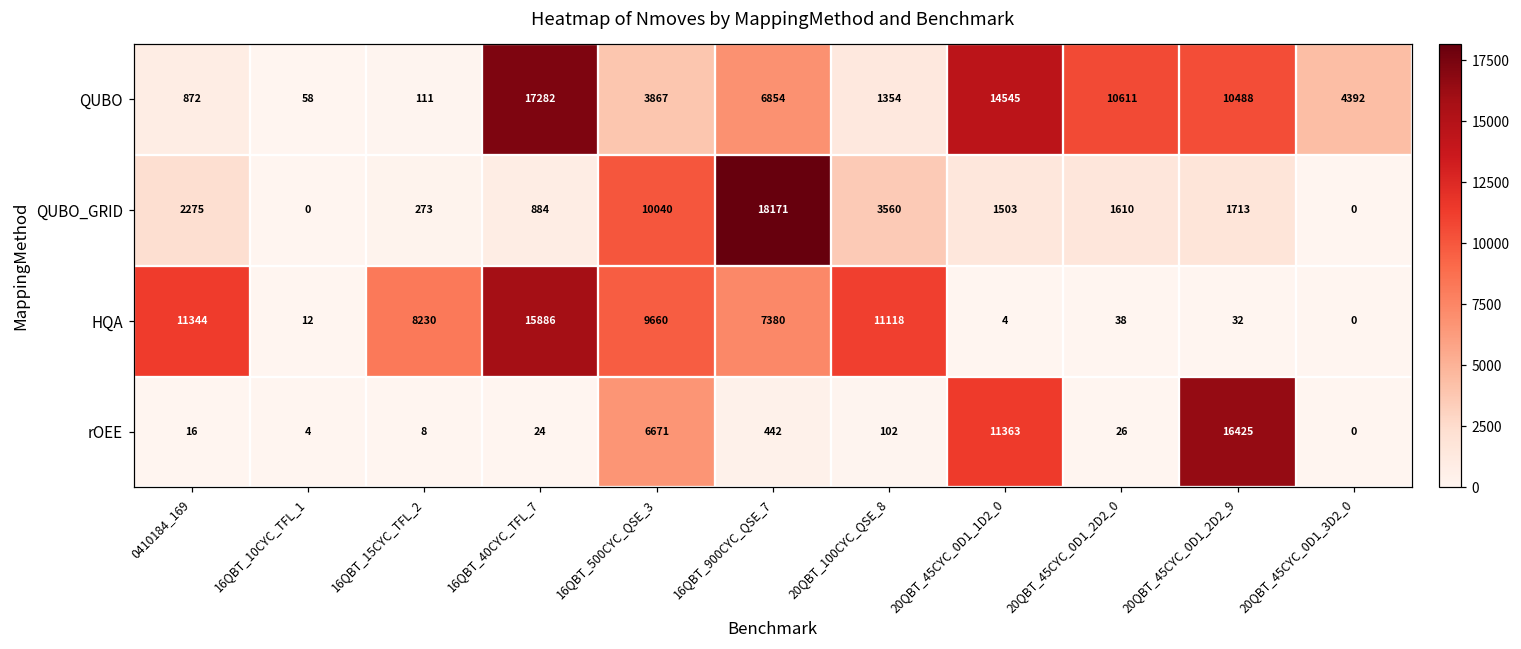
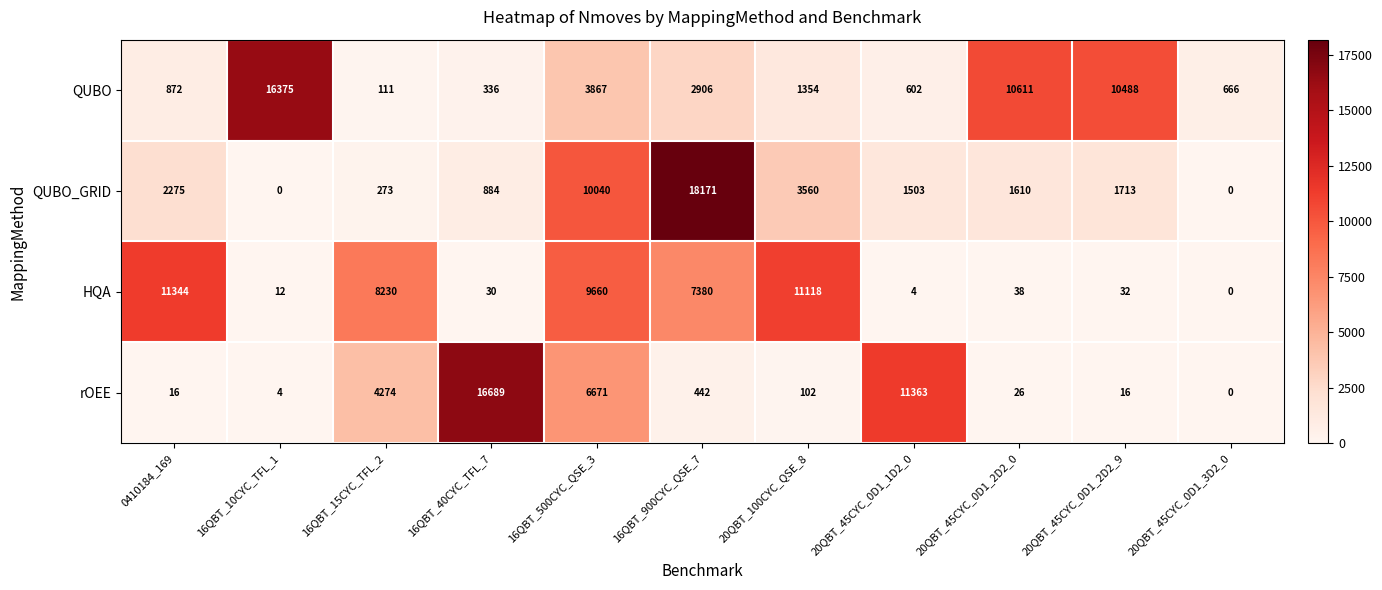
  {
    "QUBO": {
      "0410184_169": 872,
-     "16QBT_10CYC_TFL_1": 58,
+     "16QBT_10CYC_TFL_1": 16375,
      "16QBT_15CYC_TFL_2": 111,
-     "16QBT_40CYC_TFL_7": 17282,
+     "16QBT_40CYC_TFL_7": 336,
      "16QBT_500CYC_QSE_3": 3867,
-     "16QBT_900CYC_QSE_7": 6854,
+     "16QBT_900CYC_QSE_7": 2906,
      "20QBT_100CYC_QSE_8": 1354,
-     "20QBT_45CYC_0D1_1D2_0": 14545,
+     "20QBT_45CYC_0D1_1D2_0": 602,
      "20QBT_45CYC_0D1_2D2_0": 10611,
      "20QBT_45CYC_0D1_2D2_9": 10488,
-     "20QBT_45CYC_0D1_3D2_0": 4392
+     "20QBT_45CYC_0D1_3D2_0": 666
    },
    "QUBO_GRID": {
      "0410184_169": 2275,
      "16QBT_10CYC_TFL_1": 0,
      "16QBT_15CYC_TFL_2": 273,
      "16QBT_40CYC_TFL_7": 884,
      "16QBT_500CYC_QSE_3": 10040,
      "16QBT_900CYC_QSE_7": 18171,
      "20QBT_100CYC_QSE_8": 3560,
      "20QBT_45CYC_0D1_1D2_0": 1503,
      "20QBT_45CYC_0D1_2D2_0": 1610,
      "20QBT_45CYC_0D1_2D2_9": 1713,
      "20QBT_45CYC_0D1_3D2_0": 0
    },
    "HQA": {
      "0410184_169": 11344,
      "16QBT_10CYC_TFL_1": 12,
      "16QBT_15CYC_TFL_2": 8230,
-     "16QBT_40CYC_TFL_7": 15886,
+     "16QBT_40CYC_TFL_7": 30,
      "16QBT_500CYC_QSE_3": 9660,
      "16QBT_900CYC_QSE_7": 7380,
      "20QBT_100CYC_QSE_8": 11118,
      "20QBT_45CYC_0D1_1D2_0": 4,
      "20QBT_45CYC_0D1_2D2_0": 38,
      "20QBT_45CYC_0D1_2D2_9": 32,
      "20QBT_45CYC_0D1_3D2_0": 0
    },
    "rOEE": {
      "0410184_169": 16,
      "16QBT_10CYC_TFL_1": 4,
-     "16QBT_15CYC_TFL_2": 8,
-     "16QBT_40CYC_TFL_7": 24,
+     "16QBT_15CYC_TFL_2": 4274,
+     "16QBT_40CYC_TFL_7": 16689,
      "16QBT_500CYC_QSE_3": 6671,
      "16QBT_900CYC_QSE_7": 442,
      "20QBT_100CYC_QSE_8": 102,
      "20QBT_45CYC_0D1_1D2_0": 11363,
      "20QBT_45CYC_0D1_2D2_0": 26,
-     "20QBT_45CYC_0D1_2D2_9": 16425,
+     "20QBT_45CYC_0D1_2D2_9": 16,
      "20QBT_45CYC_0D1_3D2_0": 0
    }
  }
